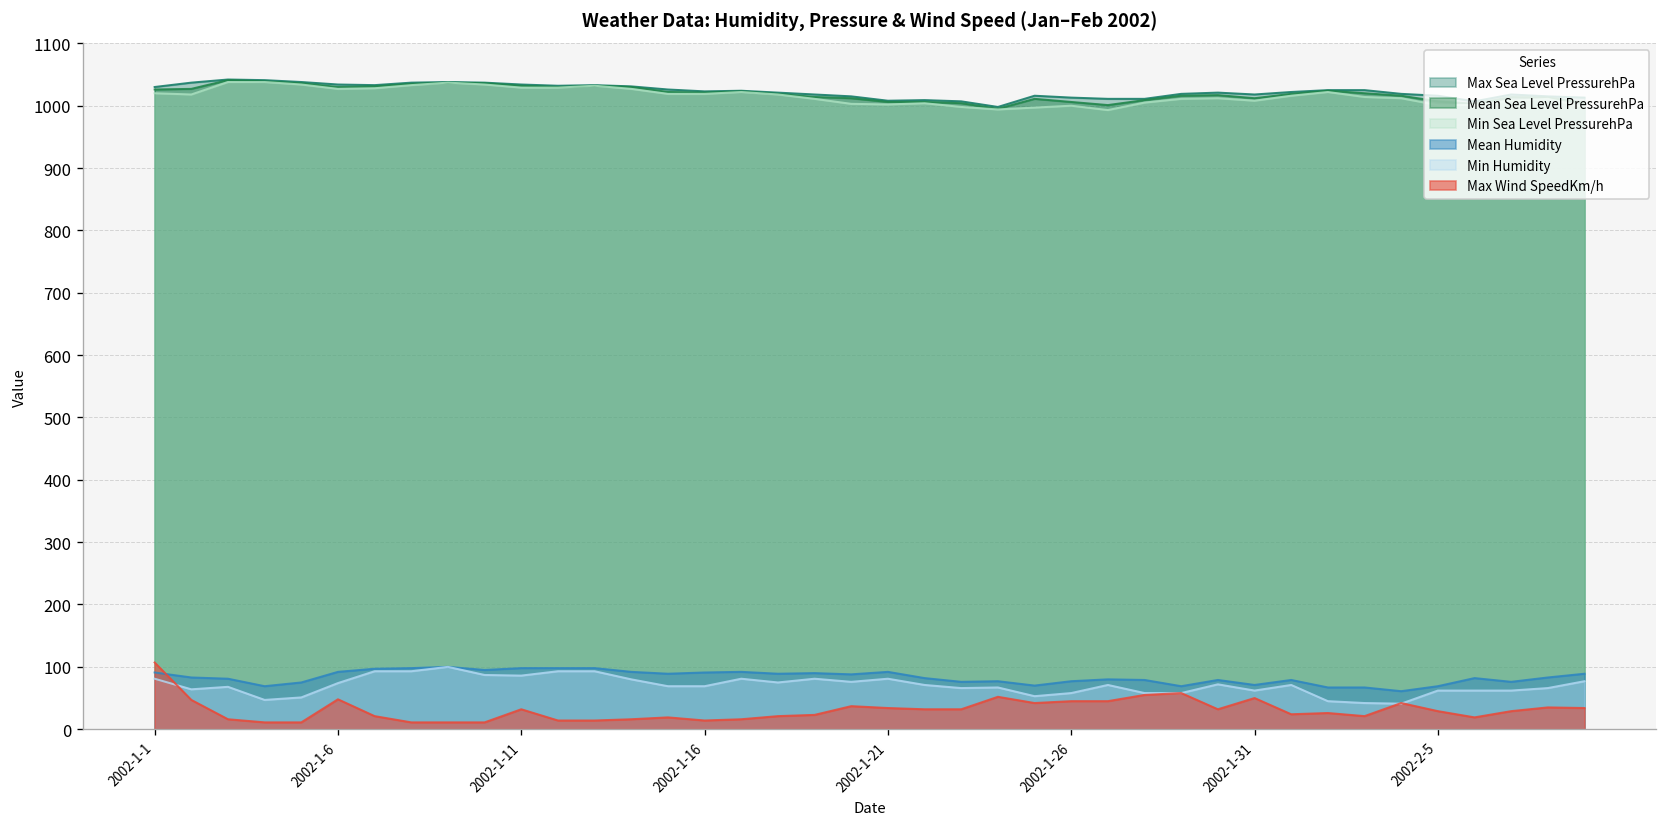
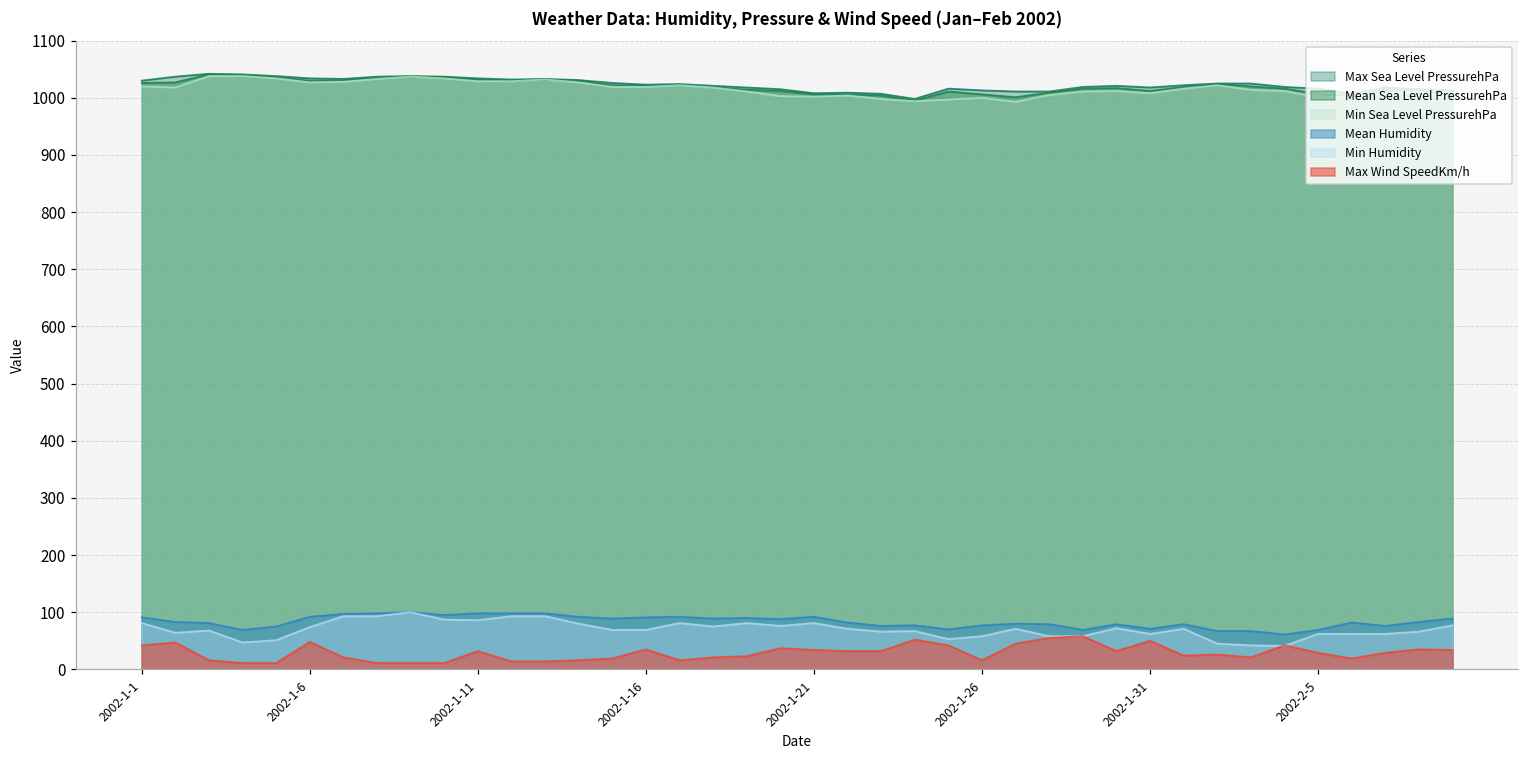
  {
    "Max Wind SpeedKm/h": {
-     "2002-1-1": 110,
+     "2002-1-1": 40,
      "2002-1-6": 50,
      "2002-1-11": 30,
-     "2002-1-16": 10,
+     "2002-1-16": 40,
      "2002-1-21": 30,
-     "2002-1-26": 50,
+     "2002-1-26": 20,
      "2002-1-31": 50,
      "2002-2-5": 30
    }
  }
